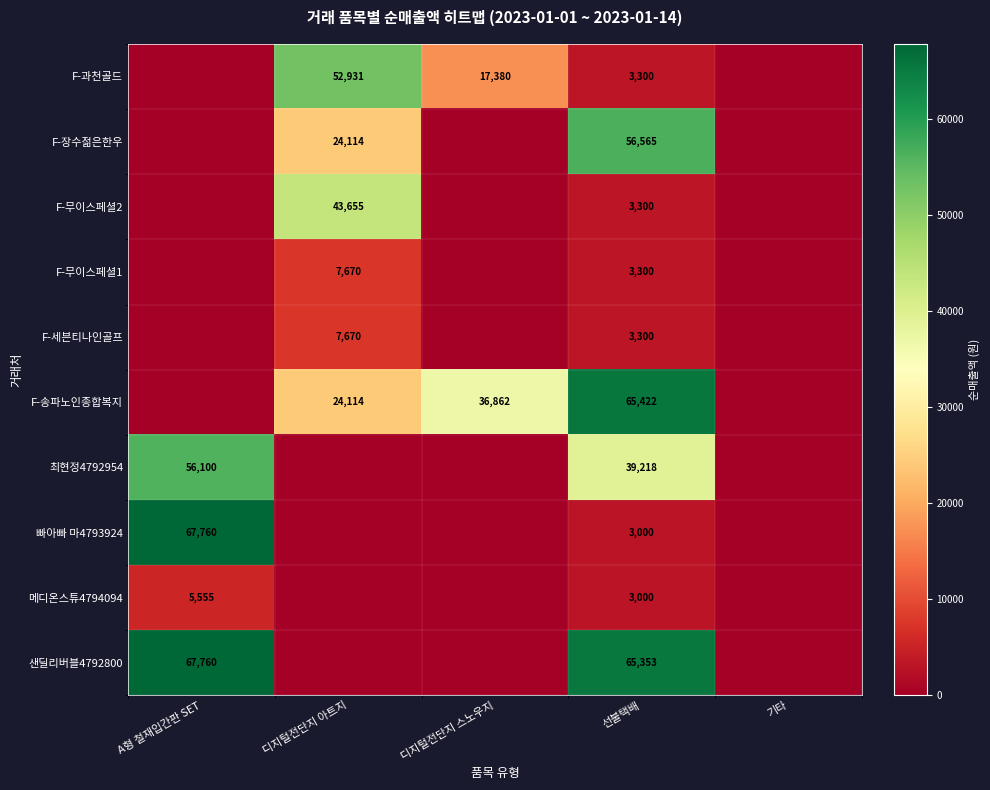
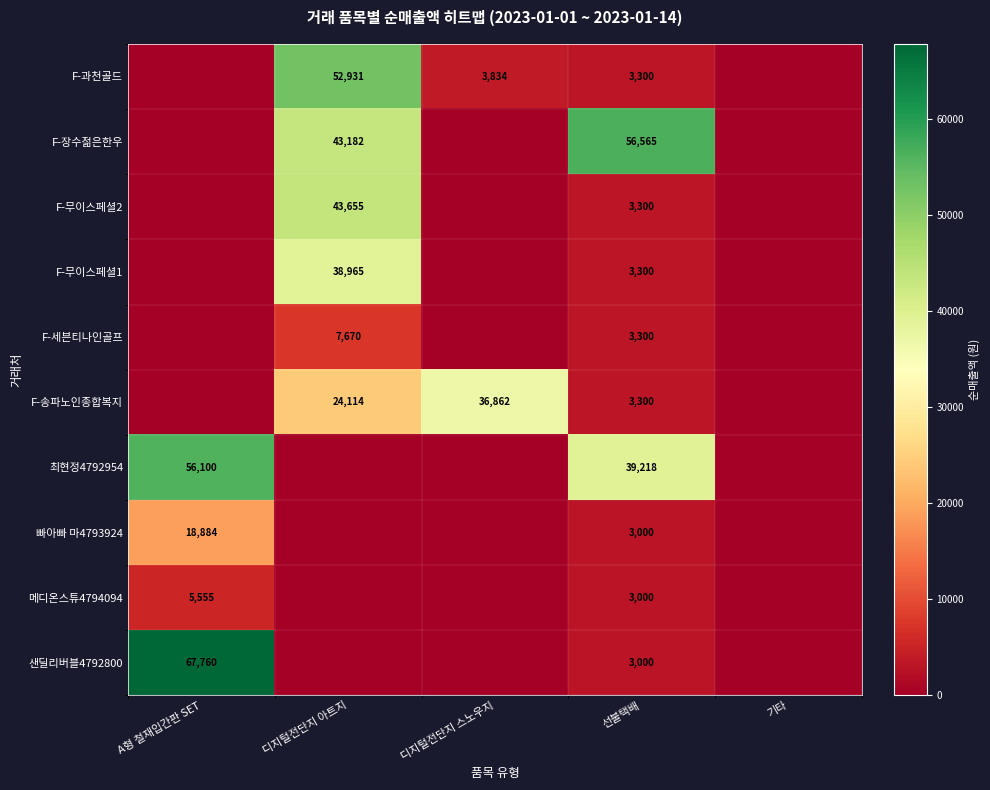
  {
    "F-과천골드": {
      "디지털전단지 아트지": "52,931",
-     "디지털전단지 스노우지": "17,380",
+     "디지털전단지 스노우지": "3,834",
      "선불택배": "3,300"
    },
    "F-장수젊은한우": {
-     "디지털전단지 아트지": "24,114",
+     "디지털전단지 아트지": "43,182",
      "선불택배": "56,565"
    },
    "F-무이스페셜2": {
      "디지털전단지 아트지": "43,655",
      "선불택배": "3,300"
    },
    "F-무이스페셜1": {
-     "디지털전단지 아트지": "7,670",
+     "디지털전단지 아트지": "38,965",
      "선불택배": "3,300"
    },
    "F-세븐티나인골프": {
      "디지털전단지 아트지": "7,670",
      "선불택배": "3,300"
    },
    "F-송파노인종합복지": {
      "디지털전단지 아트지": "24,114",
      "디지털전단지 스노우지": "36,862",
-     "선불택배": "65,422"
+     "선불택배": "3,300"
    },
    "최현정4792954": {
      "A형 철재입간판 SET": "56,100",
      "선불택배": "39,218"
    },
    "빠아빠 마4793924": {
-     "A형 철재입간판 SET": "67,760",
+     "A형 철재입간판 SET": "18,884",
      "선불택배": "3,000"
    },
    "메디온스튜4794094": {
      "A형 철재입간판 SET": "5,555",
      "선불택배": "3,000"
    },
    "샌딜리버블4792800": {
      "A형 철재입간판 SET": "67,760",
-     "선불택배": "65,353"
+     "선불택배": "3,000"
    }
  }
